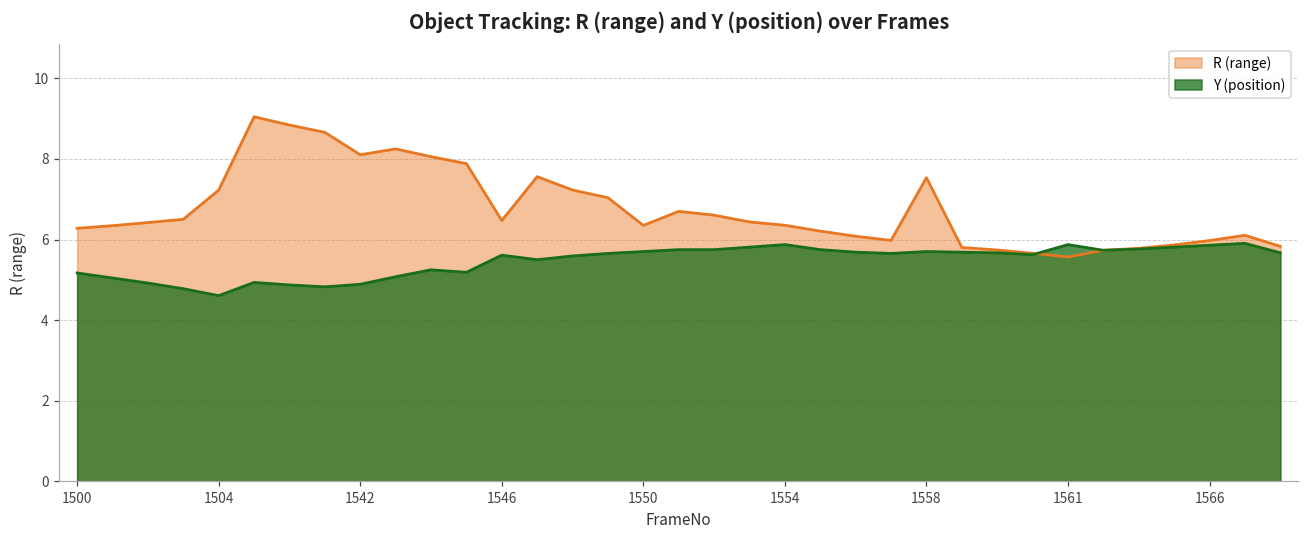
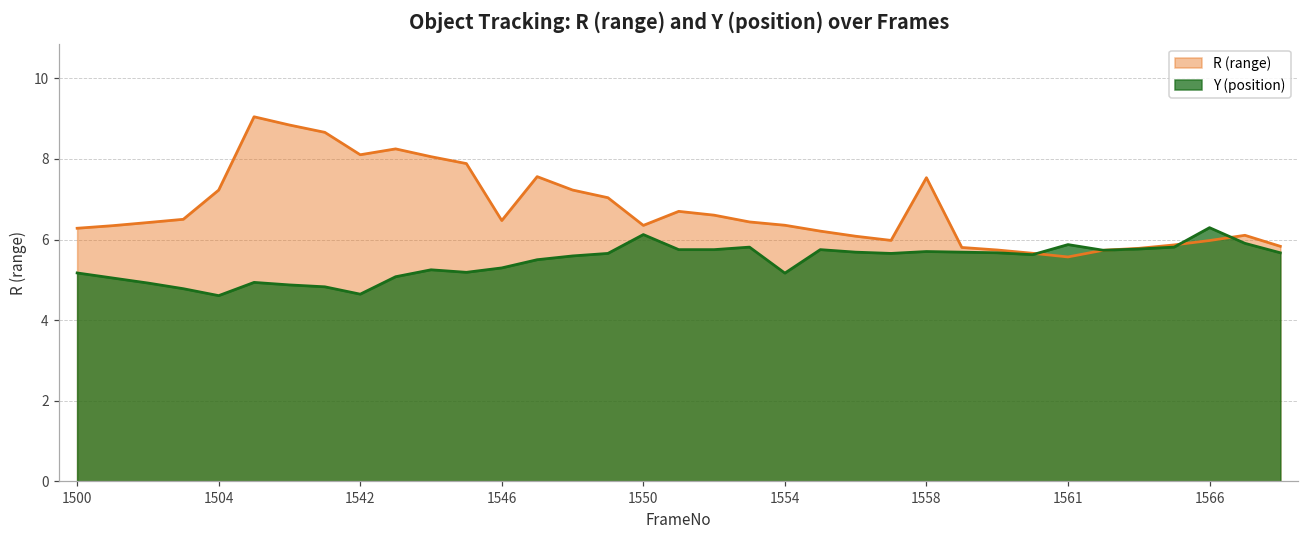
  {
    "R (range)": {
      "1500": 6.3,
      "1504": 7.2,
      "1542": 8.1,
      "1546": 6.5,
      "1550": 6.4,
      "1554": 6.4,
      "1558": 7.5,
      "1561": 5.6,
      "1566": 6.0
    },
    "Y (position)": {
      "1500": 5.2,
      "1504": 4.6,
-     "1542": 4.9,
-     "1546": 5.6,
-     "1550": 5.7,
-     "1554": 5.9,
+     "1542": 4.6,
+     "1546": 5.3,
+     "1550": 6.1,
+     "1554": 5.2,
      "1558": 5.7,
      "1561": 5.9,
-     "1566": 5.9
+     "1566": 6.3
    }
  }
